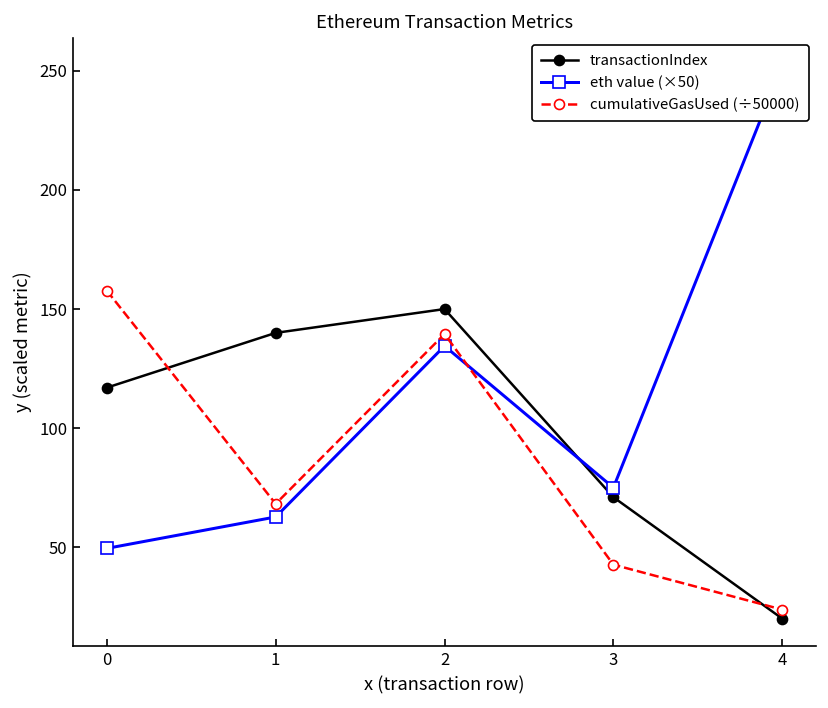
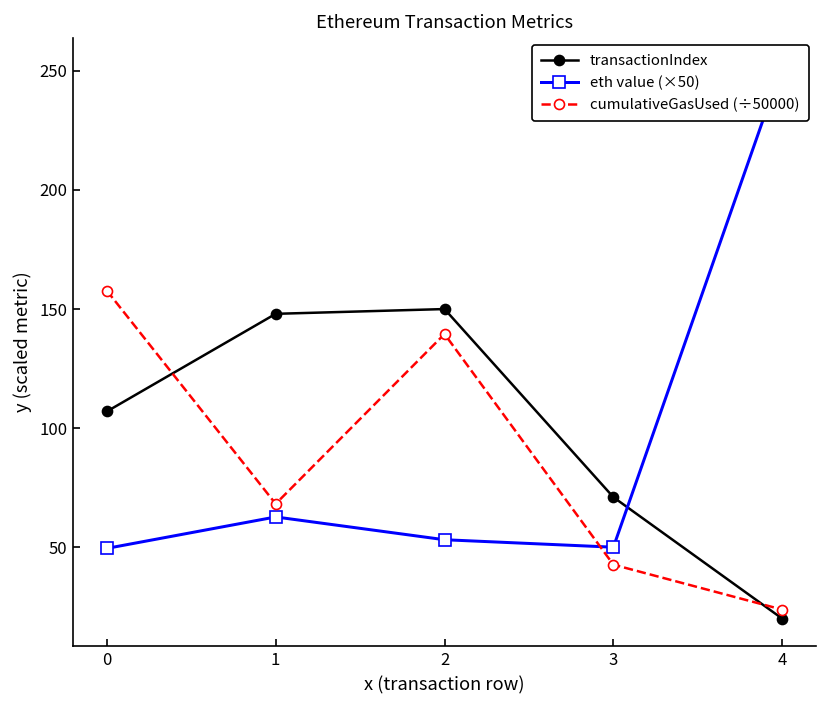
  {
    "transactionIndex": {
-     "0": 117,
-     "1": 140,
+     "0": 107,
+     "1": 148,
      "2": 150,
      "3": 71,
      "4": 20
    },
    "eth value (×50)": {
      "0": 50,
      "1": 63,
-     "2": 134,
-     "3": 75
+     "2": 53,
+     "3": 50
    },
    "cumulativeGasUsed (÷50000)": {
      "0": 158,
      "1": 68,
      "2": 140,
      "3": 43,
      "4": 24
    }
  }
